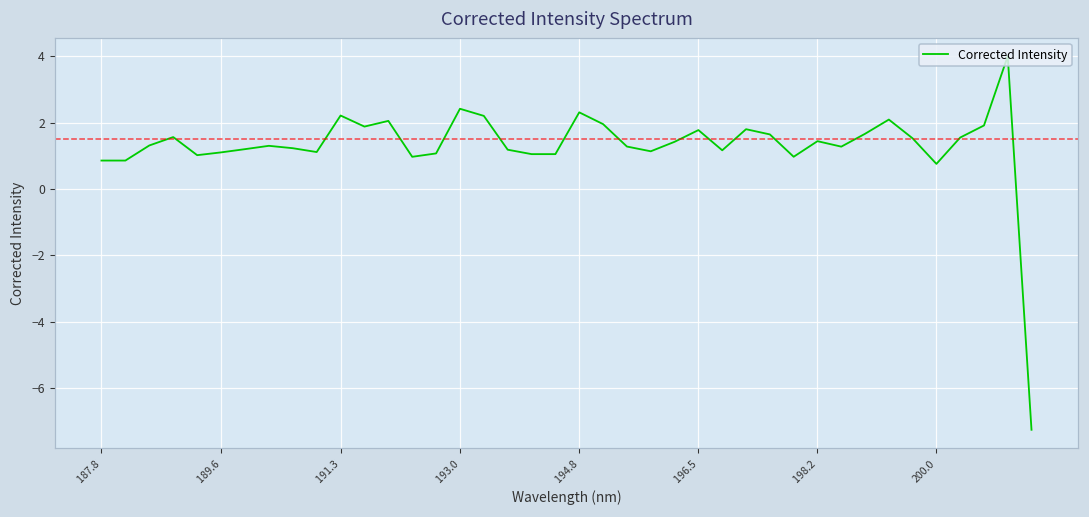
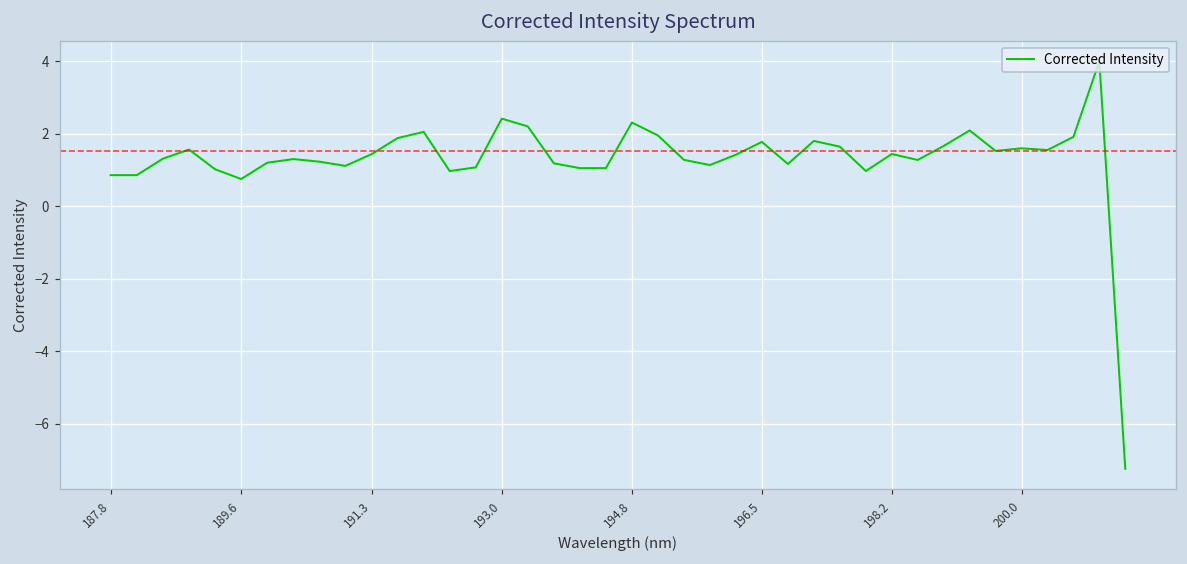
  {
    "187.8": 0.9,
-   "189.6": 1.1,
-   "191.3": 2.2,
+   "189.6": 0.7,
+   "191.3": 1.4,
    "193.0": 2.4,
    "194.8": 2.3,
    "196.5": 1.8,
    "198.2": 1.4,
-   "200.0": 0.8
+   "200.0": 1.6
  }
